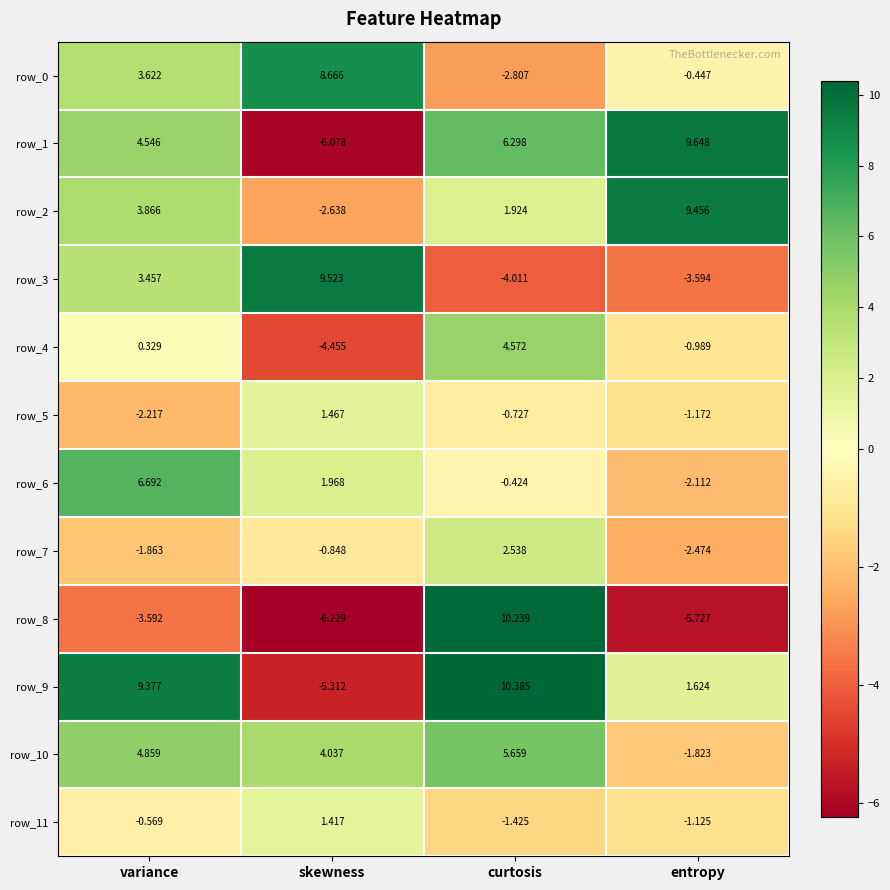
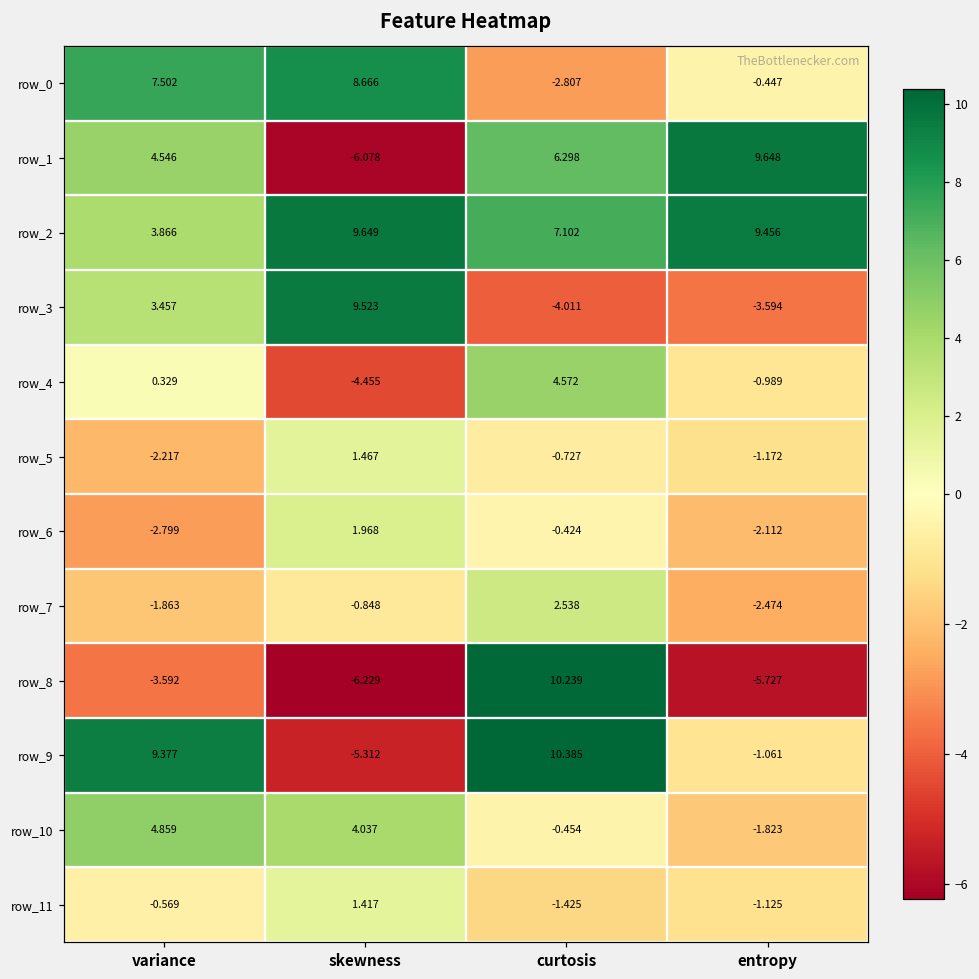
  {
    "row_0": {
-     "variance": 3.622,
+     "variance": 7.502,
      "skewness": 8.666,
      "curtosis": -2.807
    },
    "row_1": {
      "variance": 4.546,
      "skewness": -6.078,
      "curtosis": 6.298,
      "entropy": 9.648
    },
    "row_2": {
      "variance": 3.866,
-     "skewness": -2.638,
-     "curtosis": 1.924,
+     "skewness": 9.649,
+     "curtosis": 7.102,
      "entropy": 9.456
    },
    "row_3": {
      "variance": 3.457,
      "skewness": 9.523,
      "curtosis": -4.011,
      "entropy": -3.594
    },
    "row_4": {
      "variance": 0.329,
      "skewness": -4.455,
      "curtosis": 4.572,
      "entropy": -0.989
    },
    "row_5": {
      "variance": -2.217,
      "skewness": 1.467,
      "curtosis": -0.727,
      "entropy": -1.172
    },
    "row_6": {
-     "variance": 6.692,
+     "variance": -2.799,
      "skewness": 1.968,
      "curtosis": -0.424,
      "entropy": -2.112
    },
    "row_7": {
      "variance": -1.863,
      "skewness": -0.848,
      "curtosis": 2.538,
      "entropy": -2.474
    },
    "row_8": {
      "variance": -3.592,
      "skewness": -6.229,
      "curtosis": 10.239,
      "entropy": -5.727
    },
    "row_9": {
      "variance": 9.377,
      "skewness": -5.312,
      "curtosis": 10.385,
-     "entropy": 1.624
+     "entropy": -1.061
    },
    "row_10": {
      "variance": 4.859,
      "skewness": 4.037,
-     "curtosis": 5.659,
+     "curtosis": -0.454,
      "entropy": -1.823
    },
    "row_11": {
      "variance": -0.569,
      "skewness": 1.417,
      "curtosis": -1.425,
      "entropy": -1.125
    }
  }
